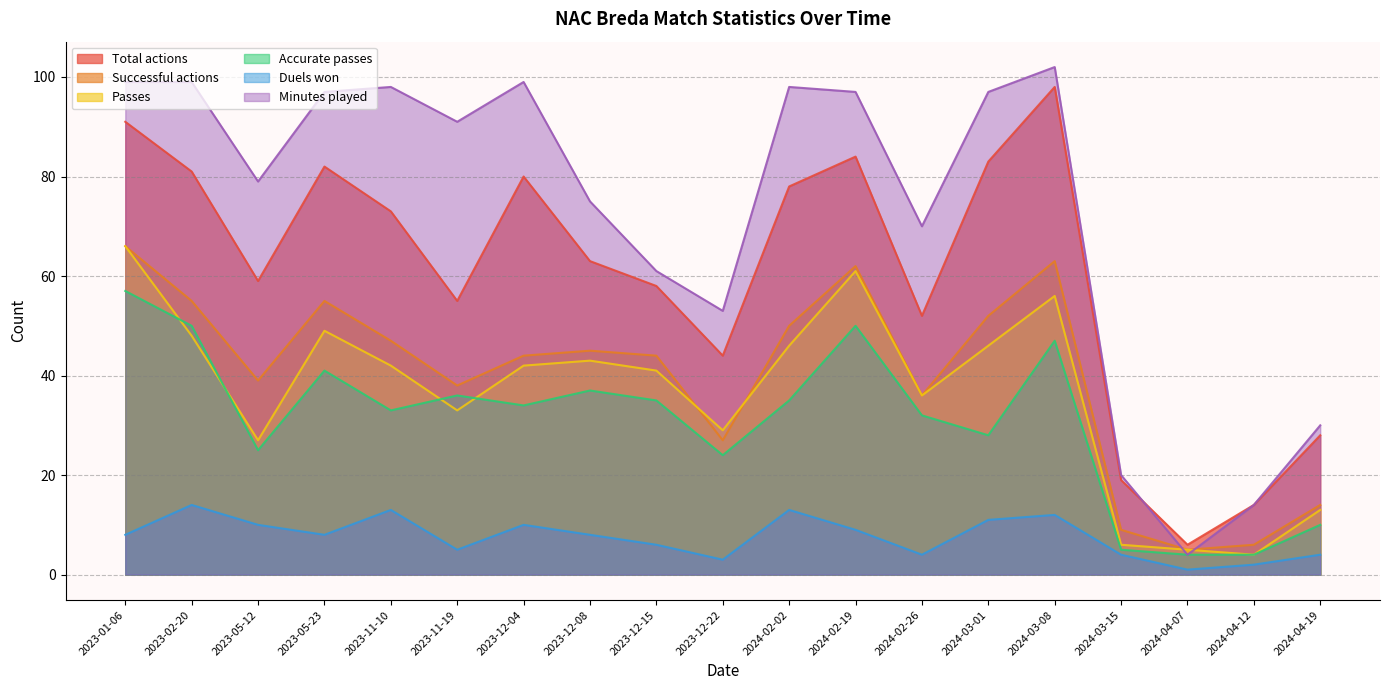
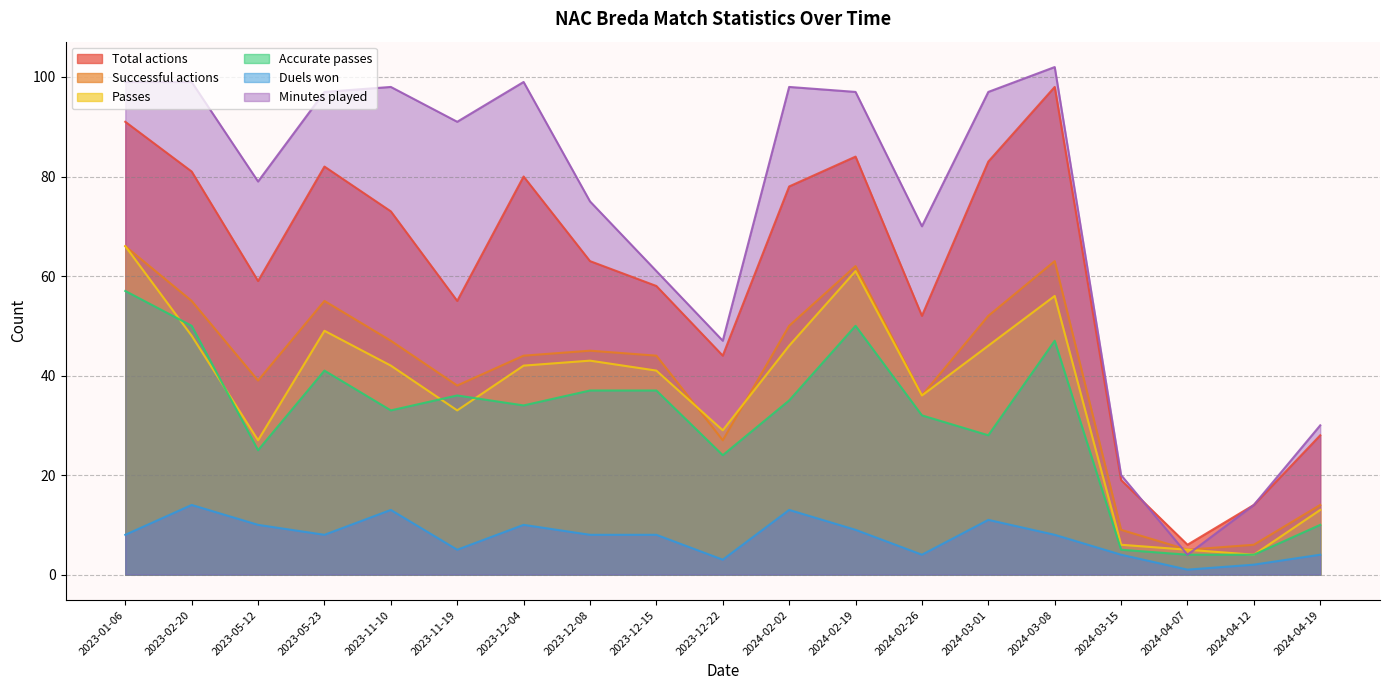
  {
    "Passes": {
      "2023-02-20": 48,
      "2023-05-12": 27,
      "2023-05-23": 49,
      "2023-11-10": 42,
      "2023-11-19": 33,
      "2023-12-04": 42,
      "2023-12-08": 43,
      "2023-12-15": 41,
      "2023-12-22": 29,
      "2024-02-02": 46,
      "2024-02-19": 61,
      "2024-03-01": 46,
      "2024-03-08": 56,
      "2024-03-15": 6,
      "2024-04-19": 13
    },
    "Accurate passes": {
      "2023-01-06": 57,
      "2023-02-20": 50,
      "2023-05-12": 25,
      "2023-05-23": 41,
      "2023-11-10": 33,
      "2023-11-19": 36,
      "2023-12-04": 34,
      "2023-12-08": 37,
-     "2023-12-15": 35,
+     "2023-12-15": 37,
      "2023-12-22": 24,
      "2024-02-02": 35,
      "2024-02-19": 50,
      "2024-02-26": 32,
      "2024-03-01": 28,
      "2024-03-08": 47,
      "2024-03-15": 5,
      "2024-04-19": 10
    },
    "Duels won": {
      "2023-01-06": 8,
      "2023-02-20": 14,
      "2023-05-12": 10,
      "2023-05-23": 8,
      "2023-11-10": 13,
      "2023-11-19": 5,
      "2023-12-04": 10,
      "2023-12-08": 8,
-     "2023-12-15": 6,
+     "2023-12-15": 8,
      "2023-12-22": 3,
      "2024-02-02": 13,
      "2024-02-19": 9,
      "2024-02-26": 4,
      "2024-03-01": 11,
-     "2024-03-08": 12,
+     "2024-03-08": 8,
      "2024-03-15": 4,
      "2024-04-07": 1,
      "2024-04-12": 2,
      "2024-04-19": 4
    },
    "Minutes played": {
      "2023-05-12": 79,
      "2023-11-10": 98,
      "2023-11-19": 91,
      "2023-12-04": 99,
      "2023-12-08": 75,
      "2023-12-15": 61,
-     "2023-12-22": 53,
+     "2023-12-22": 47,
      "2024-02-02": 98,
      "2024-02-19": 97,
      "2024-02-26": 70,
      "2024-03-01": 97,
      "2024-03-08": 102,
      "2024-03-15": 20,
      "2024-04-19": 30
    }
  }
